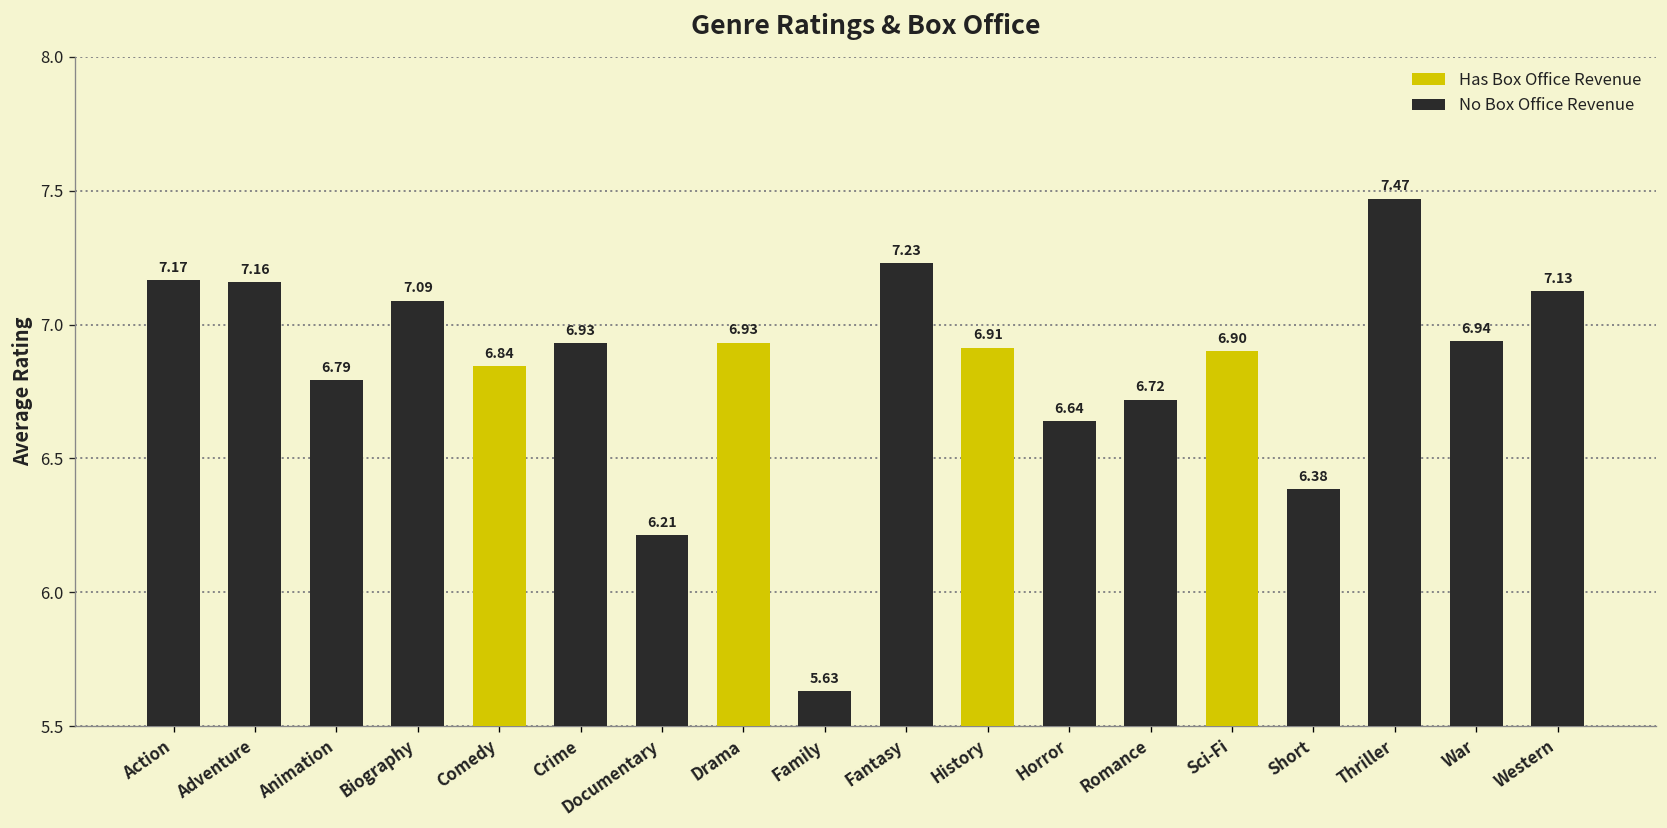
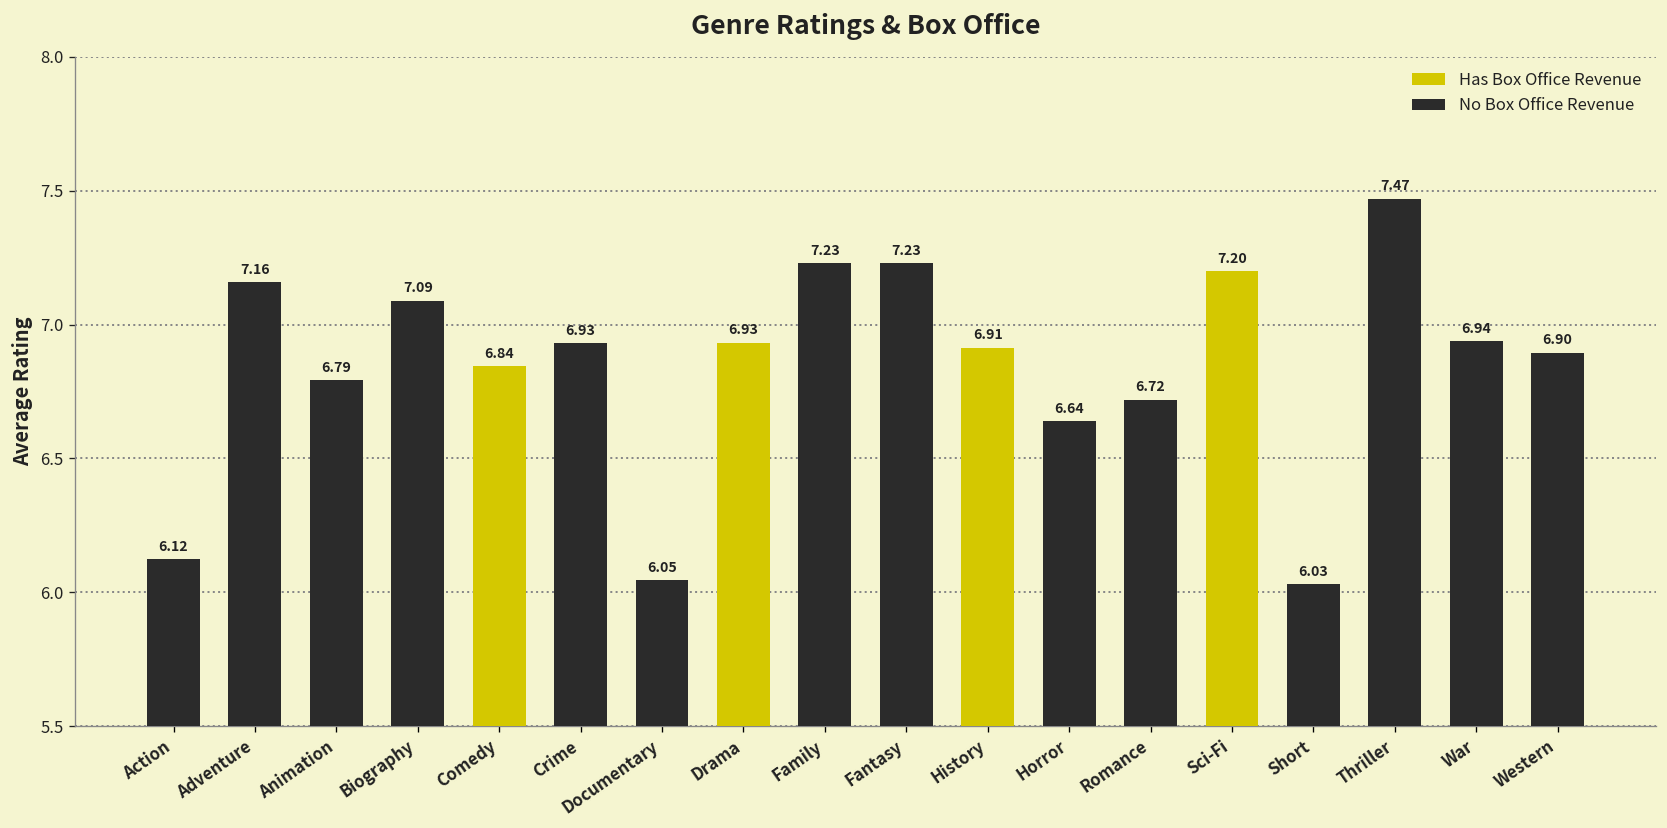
  {
-   "Action": 7.17,
+   "Action": 6.12,
    "Adventure": 7.16,
    "Animation": 6.79,
    "Biography": 7.09,
    "Comedy": 6.84,
    "Crime": 6.93,
-   "Documentary": 6.21,
+   "Documentary": 6.05,
    "Drama": 6.93,
-   "Family": 5.63,
+   "Family": 7.23,
    "Fantasy": 7.23,
    "History": 6.91,
    "Horror": 6.64,
    "Romance": 6.72,
-   "Sci-Fi": 6.90,
-   "Short": 6.38,
+   "Sci-Fi": 7.20,
+   "Short": 6.03,
    "Thriller": 7.47,
    "War": 6.94,
-   "Western": 7.13
+   "Western": 6.90
  }
